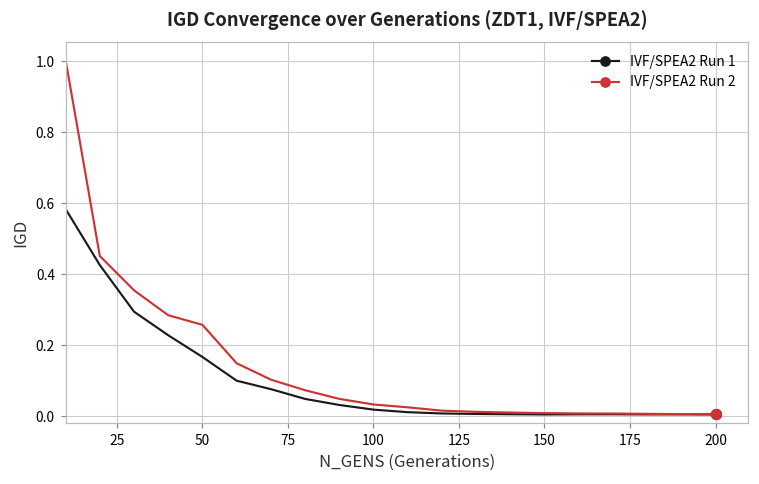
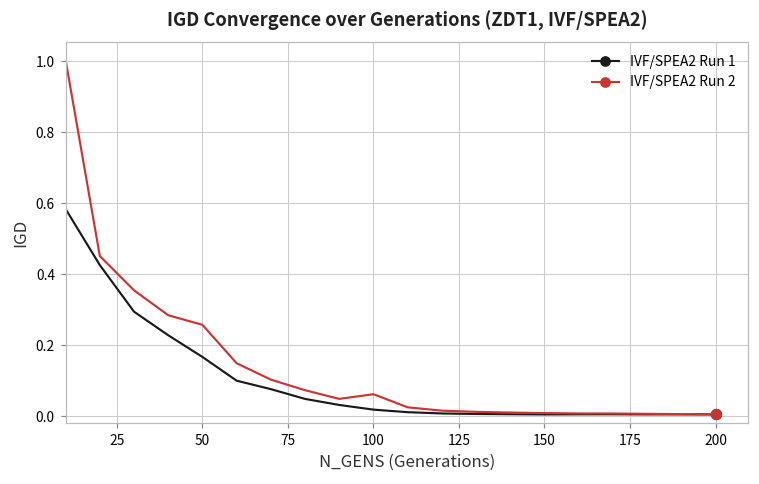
  {
    "IVF/SPEA2 Run 2": {
      "50": 0.26,
-     "100": 0.03
+     "100": 0.06
    }
  }
